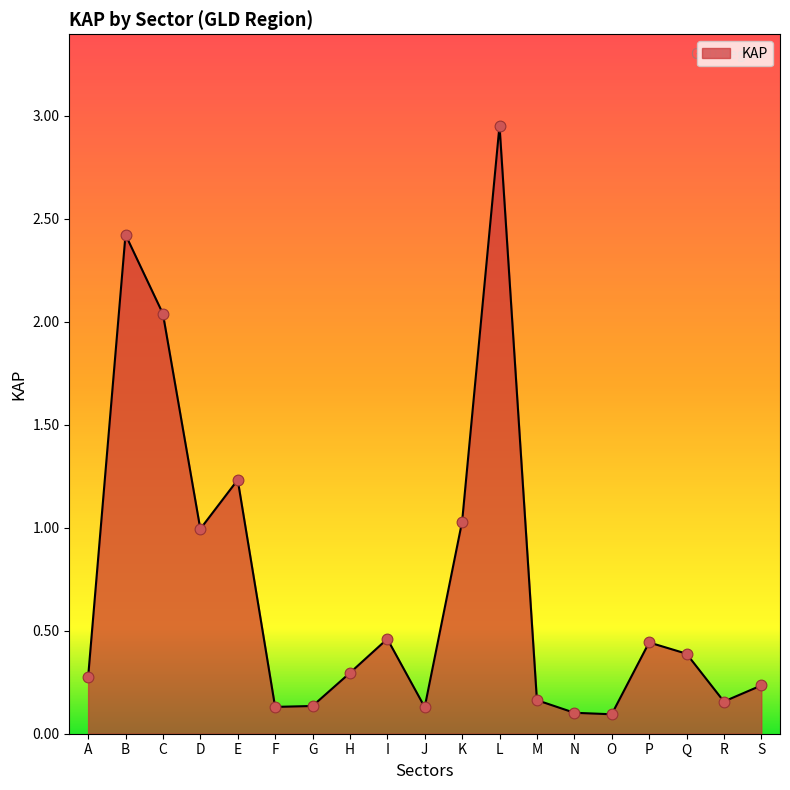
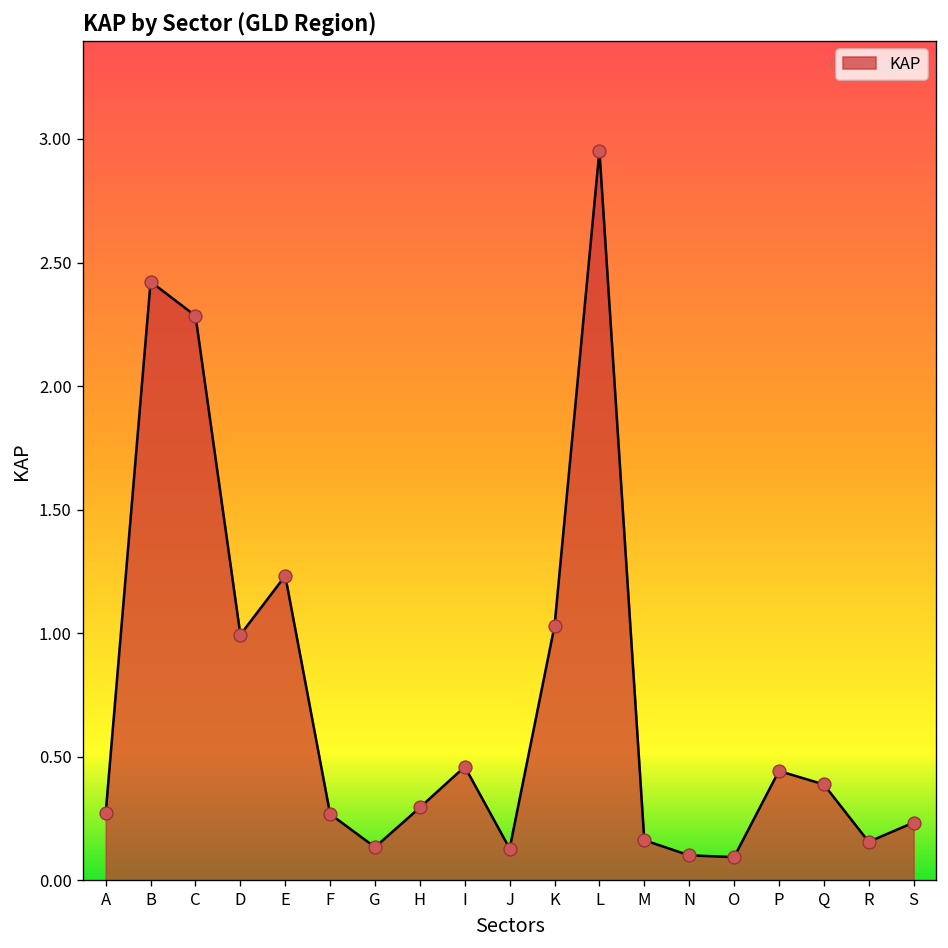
  {
    "A": 0.27,
    "B": 2.42,
-   "C": 2.04,
+   "C": 2.28,
    "D": 0.99,
    "E": 1.23,
-   "F": 0.13,
+   "F": 0.27,
    "G": 0.13,
    "H": 0.30,
    "I": 0.46,
    "J": 0.13,
    "K": 1.03,
    "L": 2.95,
    "M": 0.16,
    "N": 0.10,
    "O": 0.09,
    "P": 0.44,
    "Q": 0.39,
    "R": 0.16,
    "S": 0.23
  }
